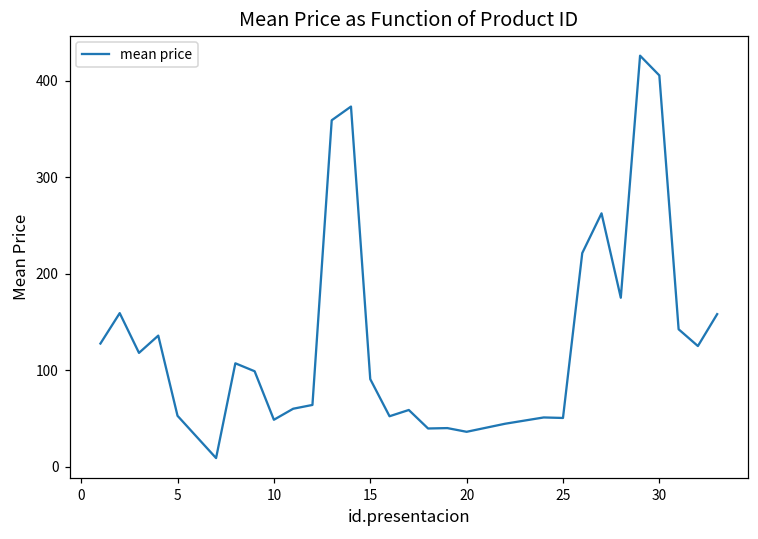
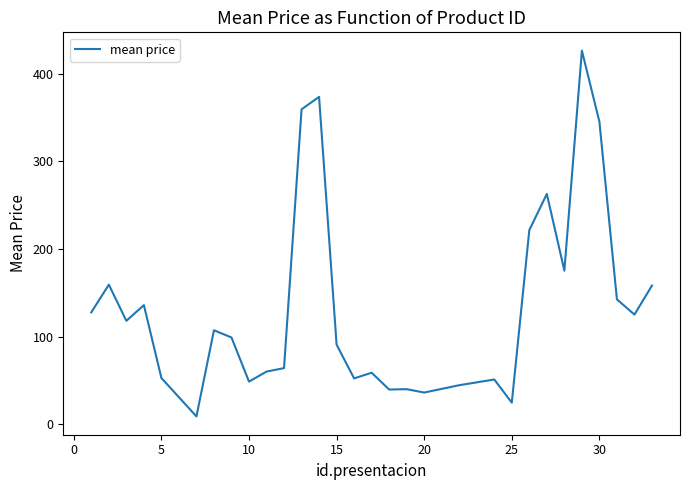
  {
    "5": 50,
    "10": 50,
    "15": 90,
    "20": 40,
-   "25": 50,
-   "30": 410
+   "25": 20,
+   "30": 350
  }
